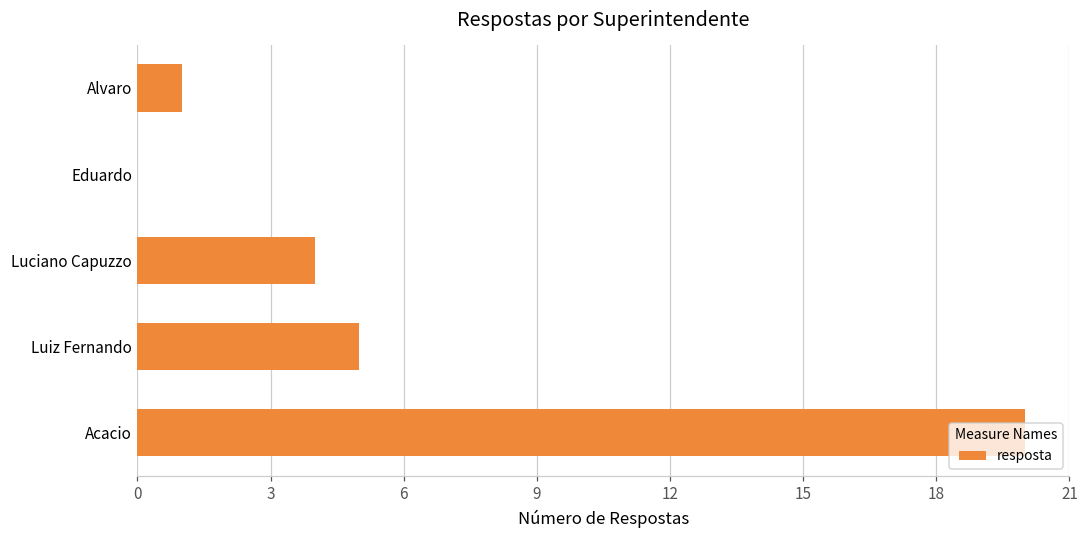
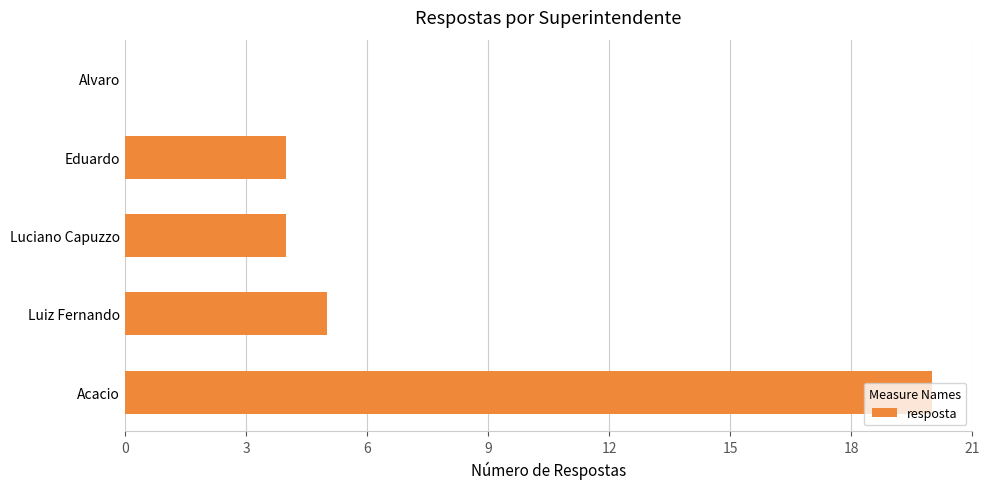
  {
-   "Alvaro": 1,
-   "Eduardo": 0,
+   "Alvaro": 0,
+   "Eduardo": 4,
    "Luciano Capuzzo": 4,
    "Luiz Fernando": 5
  }
